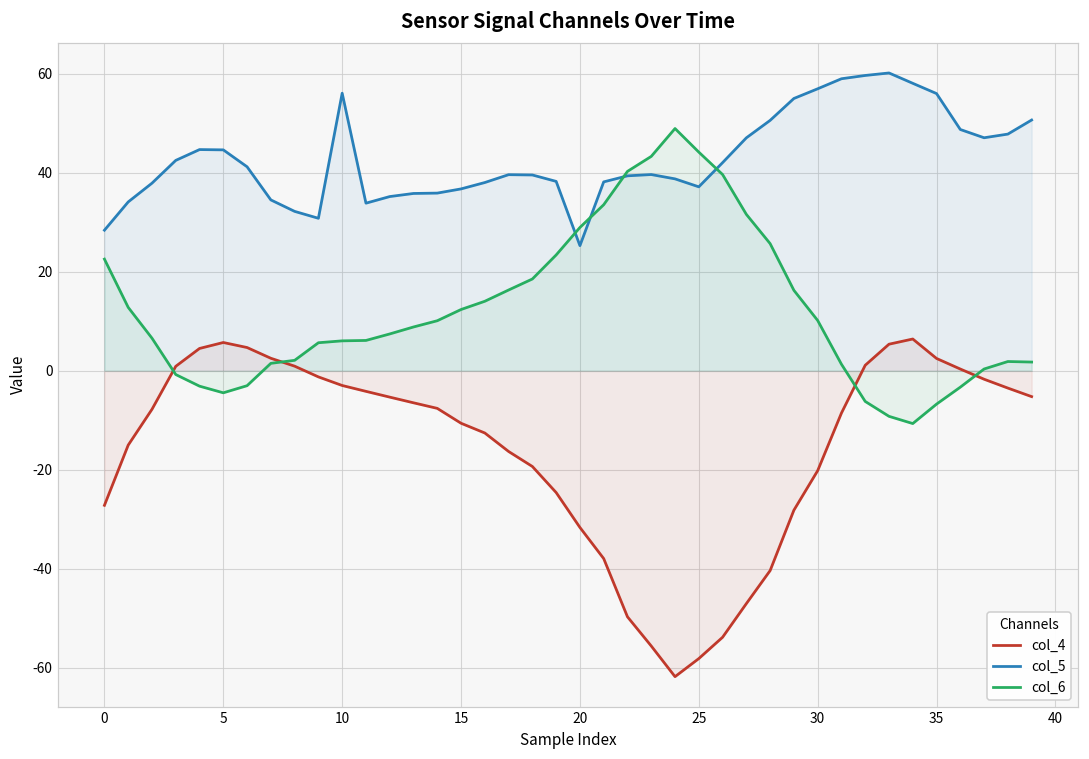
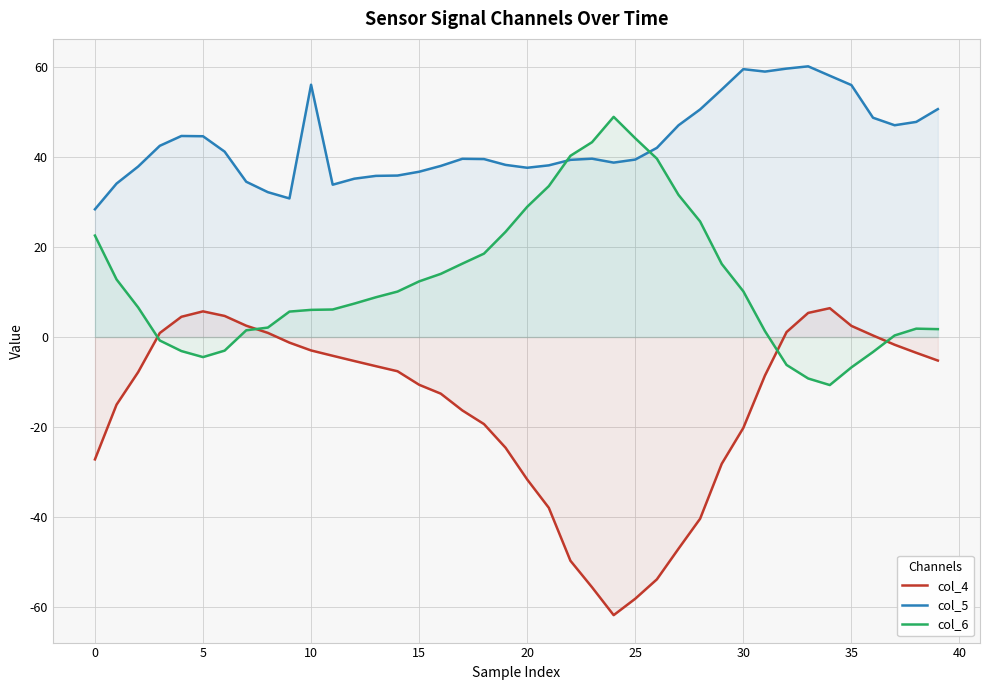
  {
    "col_5": {
      "0": 28,
      "5": 45,
      "10": 56,
      "15": 37,
-     "20": 25,
-     "25": 37,
-     "30": 57,
+     "20": 38,
+     "25": 39,
+     "30": 60,
      "35": 56
    }
  }
